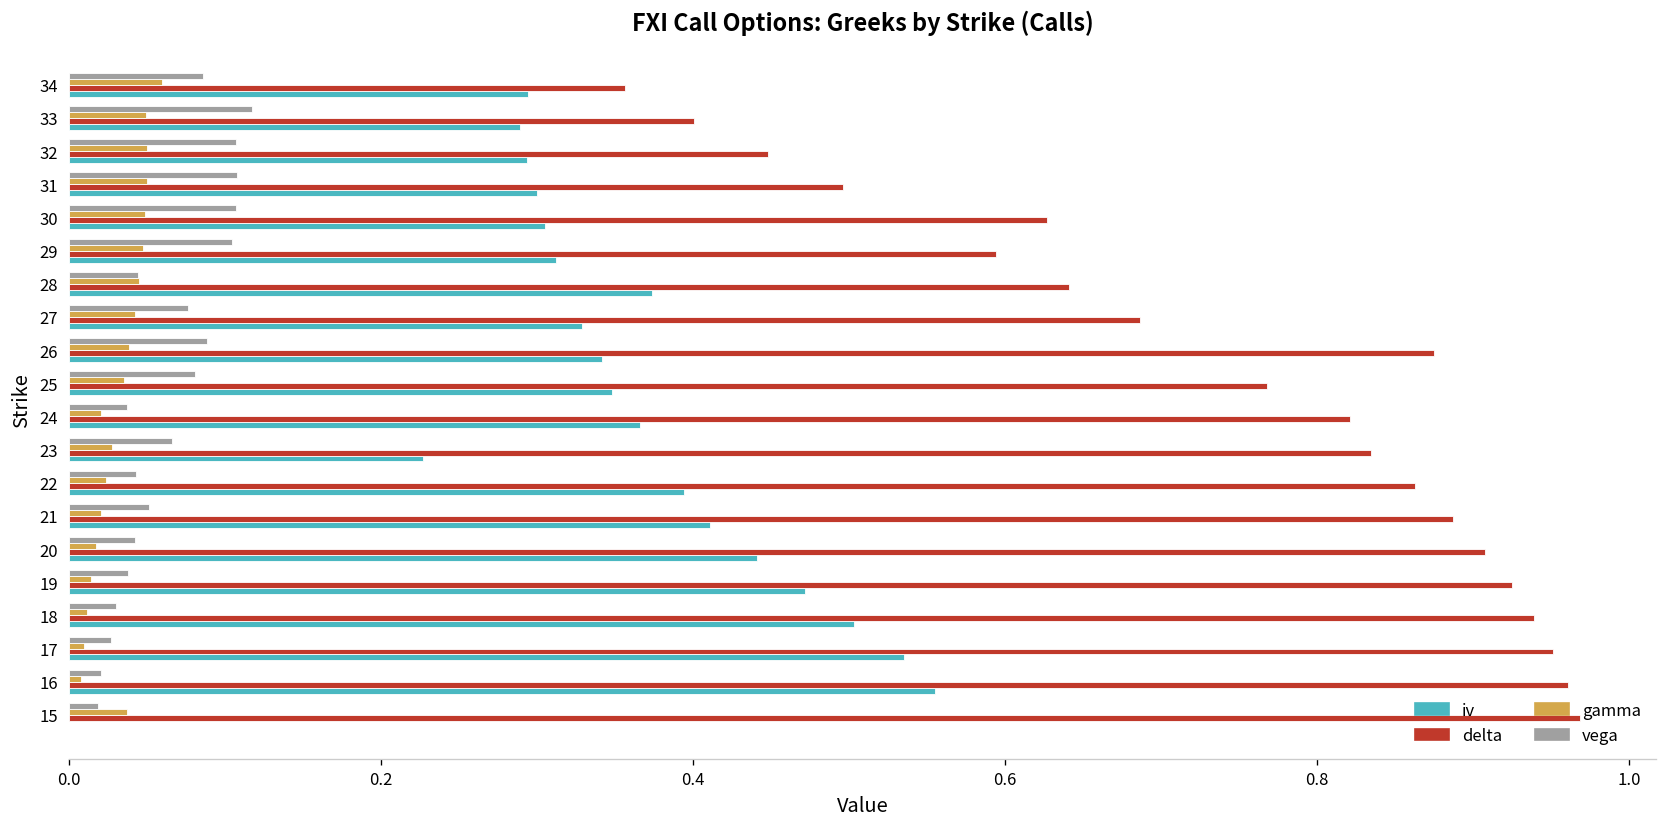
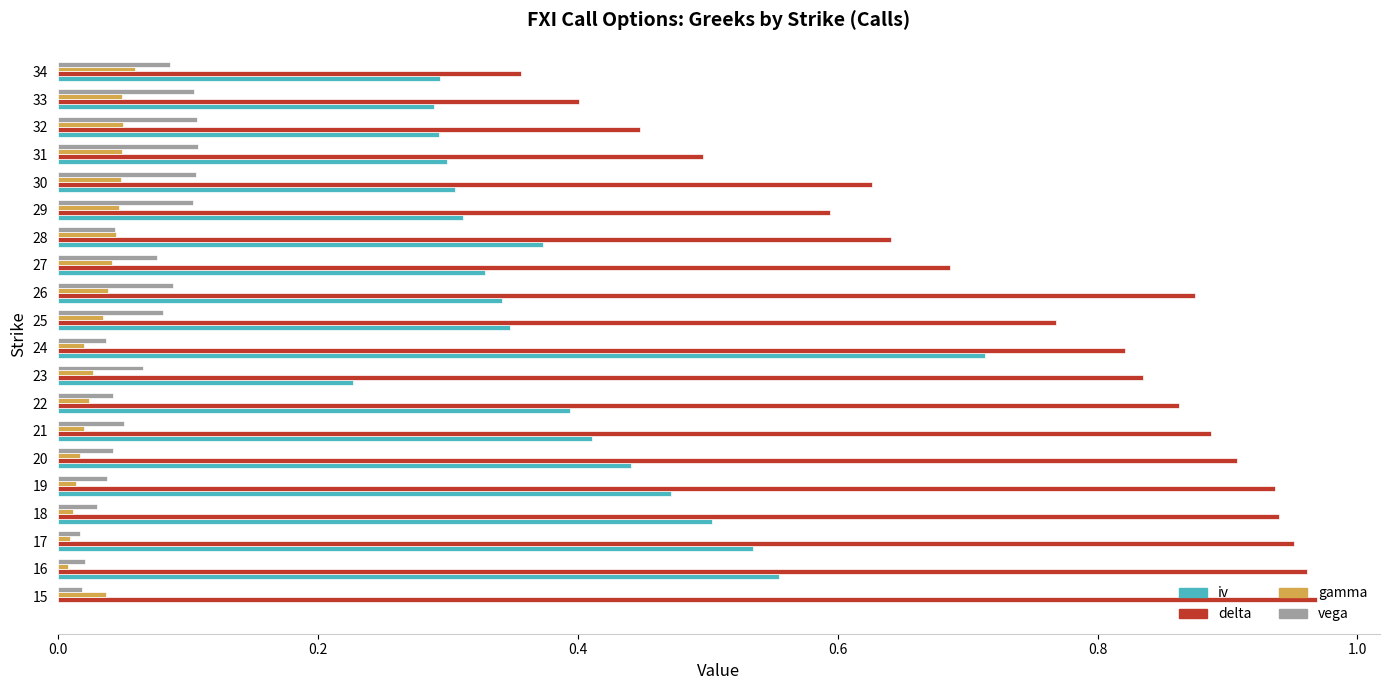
  {
    "iv": {
      "34": 0.294,
      "33": 0.289,
      "32": 0.294,
      "31": 0.300,
      "30": 0.305,
      "29": 0.312,
      "28": 0.373,
      "27": 0.329,
      "26": 0.342,
      "25": 0.348,
-     "24": 0.366,
+     "24": 0.714,
      "23": 0.227,
      "22": 0.394,
      "21": 0.411,
      "20": 0.441,
      "19": 0.472,
      "18": 0.503,
      "17": 0.535,
      "16": 0.555,
      "15": 0.000
    },
    "delta": {
      "34": 0.356,
      "33": 0.401,
      "32": 0.448,
      "31": 0.496,
      "30": 0.627,
      "29": 0.594,
      "28": 0.641,
      "27": 0.686,
      "26": 0.875,
      "25": 0.768,
      "24": 0.821,
      "23": 0.835,
      "22": 0.863,
      "21": 0.887,
      "20": 0.908,
-     "19": 0.925,
+     "19": 0.936,
      "18": 0.939,
      "17": 0.951,
      "16": 0.961,
      "15": 0.969
    },
    "gamma": {
      "34": 0.060,
      "33": 0.049,
      "32": 0.050,
      "31": 0.050,
      "30": 0.049,
      "29": 0.047,
      "28": 0.045,
      "27": 0.042,
      "26": 0.039,
      "25": 0.035,
      "24": 0.020,
      "23": 0.027,
      "22": 0.024,
      "21": 0.020,
      "20": 0.017,
      "19": 0.014,
      "18": 0.012,
      "17": 0.009,
      "16": 0.008,
      "15": 0.037
    },
    "vega": {
      "34": 0.086,
-     "33": 0.117,
+     "33": 0.105,
      "32": 0.107,
      "31": 0.108,
      "30": 0.107,
      "29": 0.104,
      "28": 0.044,
      "27": 0.076,
      "26": 0.088,
      "25": 0.081,
      "24": 0.037,
      "23": 0.066,
      "22": 0.043,
      "21": 0.051,
      "20": 0.042,
      "19": 0.038,
      "18": 0.030,
-     "17": 0.027,
+     "17": 0.017,
      "16": 0.021,
      "15": 0.019
    }
  }
